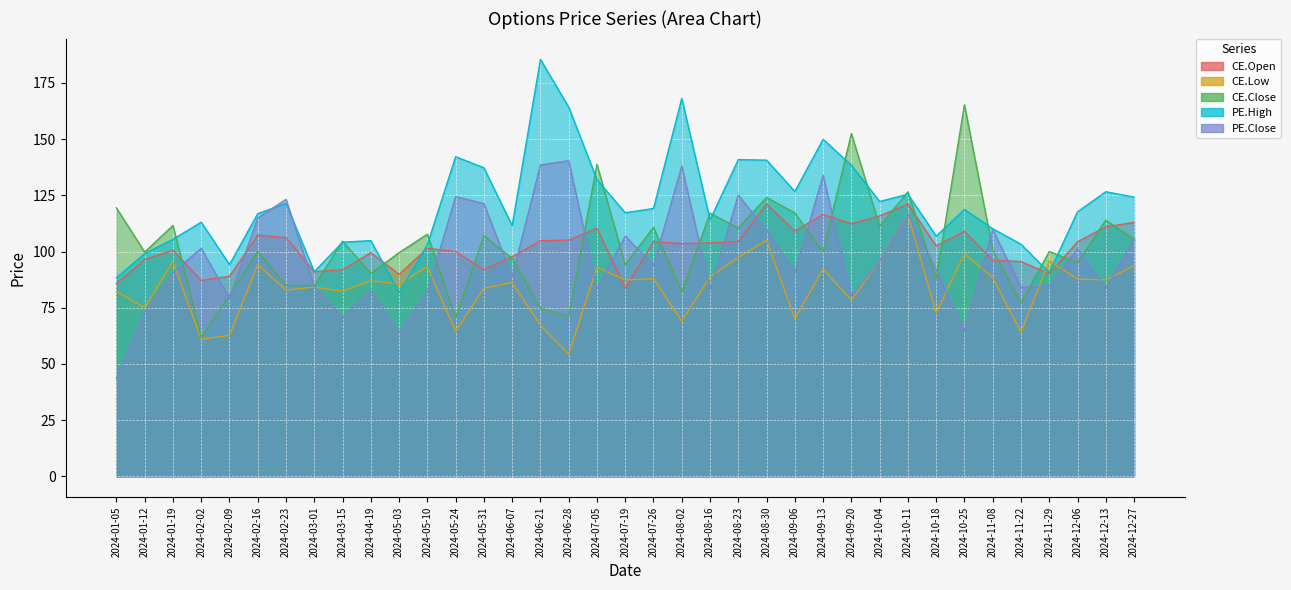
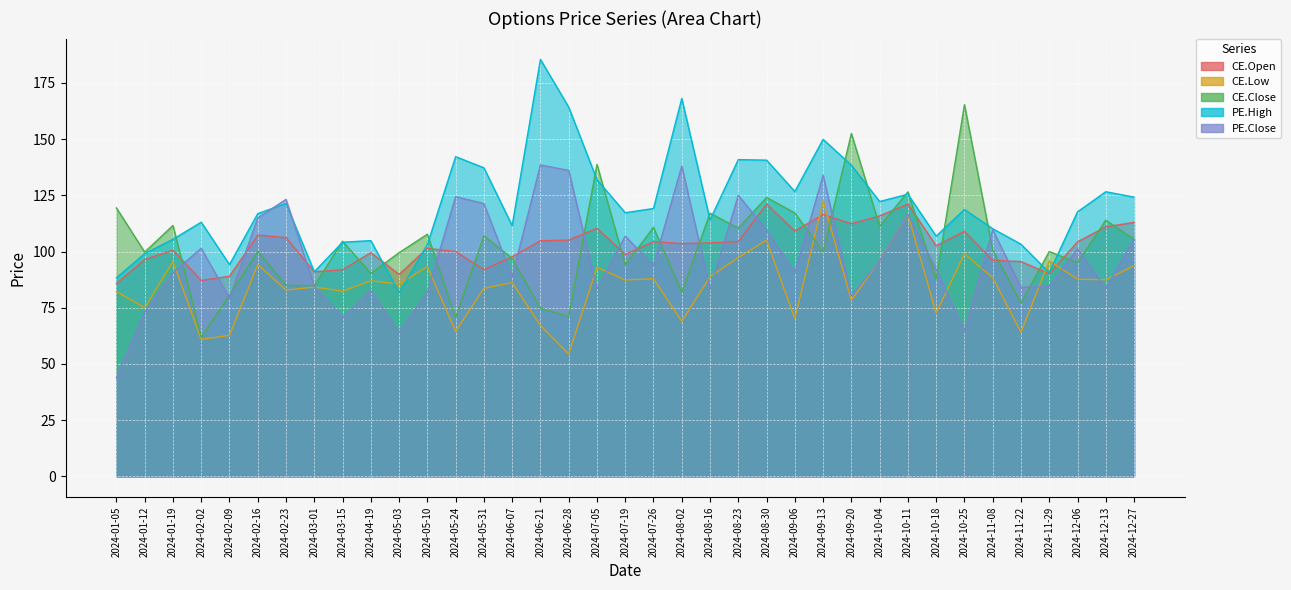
  {
    "CE.Open": {
      "2024-01-05": 86,
      "2024-01-12": 96,
      "2024-01-19": 101,
      "2024-02-02": 87,
      "2024-02-09": 89,
      "2024-02-16": 107,
      "2024-02-23": 106,
      "2024-03-15": 92,
      "2024-04-19": 100,
      "2024-05-03": 90,
      "2024-05-10": 101,
      "2024-05-24": 100,
      "2024-05-31": 92,
      "2024-06-21": 105,
      "2024-06-28": 105,
      "2024-07-05": 110,
-     "2024-07-19": 84,
+     "2024-07-19": 99,
      "2024-07-26": 104,
      "2024-08-02": 104,
      "2024-08-16": 104,
      "2024-08-23": 104,
      "2024-08-30": 121,
      "2024-09-06": 109,
      "2024-09-13": 117,
      "2024-09-20": 112,
      "2024-10-04": 116,
      "2024-10-11": 121,
      "2024-10-18": 103,
      "2024-10-25": 109,
      "2024-11-08": 96,
      "2024-11-22": 96,
      "2024-12-06": 104,
      "2024-12-13": 111,
      "2024-12-27": 113
    },
    "CE.Low": {
      "2024-01-05": 82,
      "2024-01-12": 75,
      "2024-01-19": 96,
      "2024-02-09": 63,
      "2024-02-16": 94,
      "2024-02-23": 83,
      "2024-03-15": 82,
      "2024-04-19": 87,
      "2024-05-03": 86,
      "2024-05-10": 93,
      "2024-05-24": 65,
      "2024-05-31": 84,
      "2024-06-07": 86,
      "2024-06-21": 67,
      "2024-06-28": 54,
      "2024-07-05": 93,
      "2024-07-19": 87,
      "2024-07-26": 88,
      "2024-08-02": 69,
      "2024-08-16": 89,
      "2024-08-23": 97,
      "2024-08-30": 105,
      "2024-09-06": 70,
-     "2024-09-13": 92,
+     "2024-09-13": 123,
      "2024-09-20": 78,
      "2024-10-18": 73,
      "2024-10-25": 99,
      "2024-11-08": 88,
      "2024-11-22": 64,
      "2024-11-29": 96,
      "2024-12-06": 88,
      "2024-12-13": 87,
      "2024-12-27": 94
    },
    "CE.Close": {
      "2024-01-05": 119,
      "2024-01-19": 112,
      "2024-02-09": 81,
      "2024-02-16": 100,
      "2024-02-23": 85,
      "2024-04-19": 90,
      "2024-05-03": 100,
      "2024-05-10": 108,
      "2024-05-24": 71,
      "2024-05-31": 107,
      "2024-06-21": 75,
      "2024-06-28": 71,
      "2024-07-05": 139,
      "2024-07-19": 94,
      "2024-07-26": 111,
      "2024-08-02": 82,
      "2024-08-16": 117,
      "2024-08-23": 110,
      "2024-08-30": 124,
      "2024-09-06": 117,
      "2024-09-13": 100,
      "2024-09-20": 153,
      "2024-10-04": 111,
      "2024-10-18": 88,
      "2024-10-25": 165,
      "2024-11-08": 101,
      "2024-11-22": 77,
      "2024-11-29": 100,
      "2024-12-06": 95,
      "2024-12-13": 114
    },
    "PE.High": {
      "2024-01-05": 88,
      "2024-01-19": 105,
      "2024-02-02": 113,
      "2024-02-09": 94,
      "2024-02-16": 117,
      "2024-02-23": 121,
      "2024-04-19": 105,
      "2024-05-03": 82,
      "2024-05-10": 103,
      "2024-05-24": 142,
      "2024-05-31": 137,
      "2024-06-07": 112,
      "2024-06-21": 185,
      "2024-06-28": 164,
      "2024-07-05": 132,
      "2024-07-19": 117,
      "2024-07-26": 119,
      "2024-08-02": 168,
      "2024-08-16": 114,
      "2024-08-23": 141,
      "2024-08-30": 141,
      "2024-09-06": 127,
      "2024-09-13": 150,
      "2024-09-20": 138,
      "2024-10-04": 122,
      "2024-10-18": 107,
      "2024-10-25": 119,
      "2024-11-22": 103,
      "2024-12-06": 118,
      "2024-12-13": 127,
      "2024-12-27": 124
    },
    "PE.Close": {
      "2024-01-05": 44,
      "2024-01-12": 73,
      "2024-01-19": 91,
      "2024-02-02": 101,
      "2024-02-09": 79,
      "2024-02-16": 115,
      "2024-02-23": 123,
      "2024-03-15": 71,
      "2024-04-19": 83,
      "2024-05-03": 64,
      "2024-05-10": 82,
      "2024-05-24": 124,
      "2024-05-31": 121,
      "2024-06-07": 89,
      "2024-06-21": 139,
-     "2024-06-28": 140,
+     "2024-06-28": 136,
      "2024-07-05": 83,
      "2024-07-19": 107,
      "2024-07-26": 94,
      "2024-08-02": 138,
      "2024-08-16": 83,
      "2024-08-23": 125,
      "2024-08-30": 110,
      "2024-09-06": 91,
      "2024-09-13": 134,
      "2024-09-20": 80,
      "2024-10-18": 92,
      "2024-10-25": 65,
      "2024-11-22": 84,
      "2024-11-29": 84,
      "2024-12-06": 101,
      "2024-12-13": 84
    }
  }
